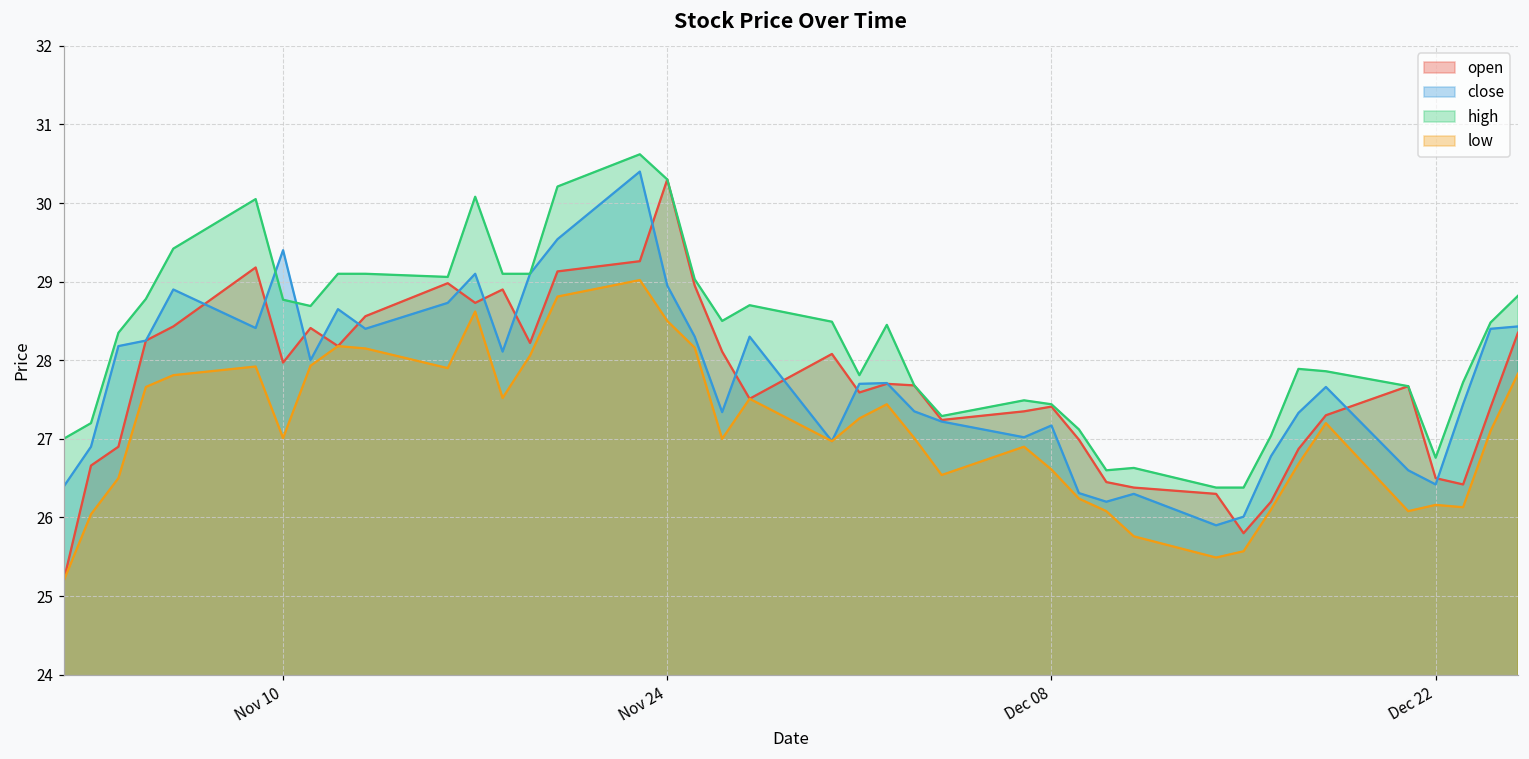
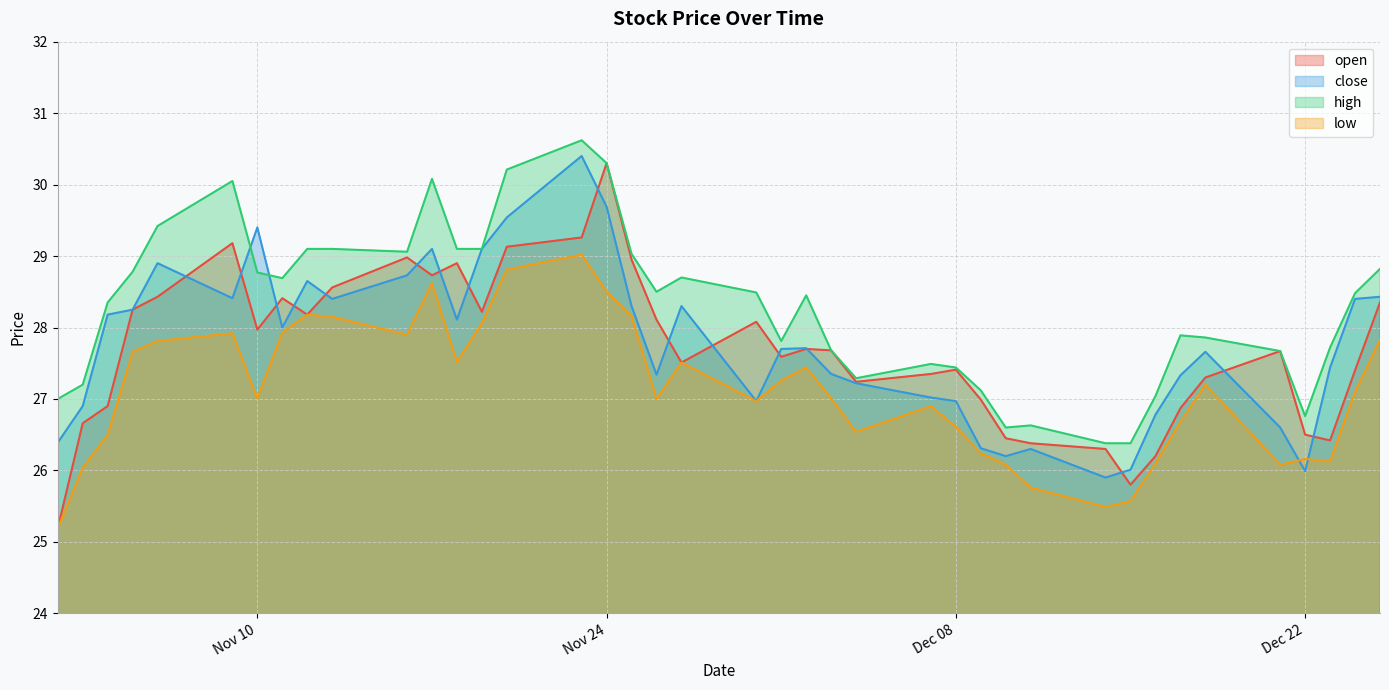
  {
    "close": {
      "Nov 10": 29.4,
-     "Nov 24": 29.0,
-     "Dec 08": 27.2,
-     "Dec 22": 26.4
+     "Nov 24": 29.7,
+     "Dec 08": 27.0,
+     "Dec 22": 26.0
    },
    "high": {
      "Nov 10": 28.8,
      "Dec 22": 26.8
    }
  }
